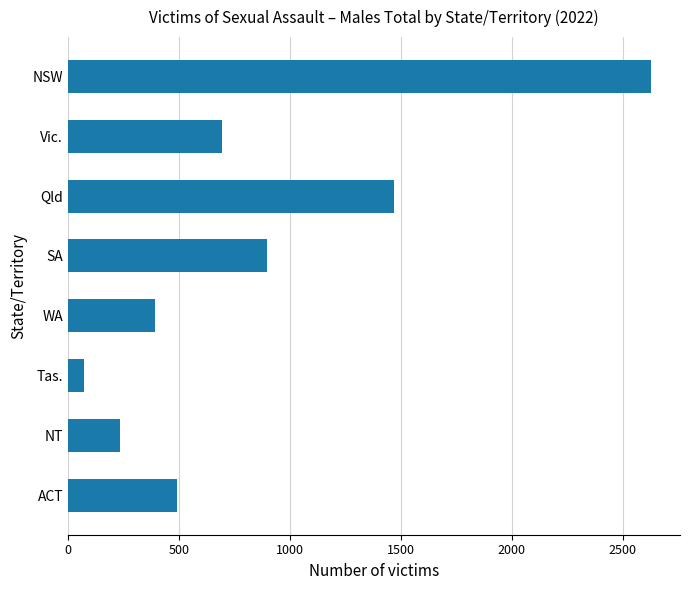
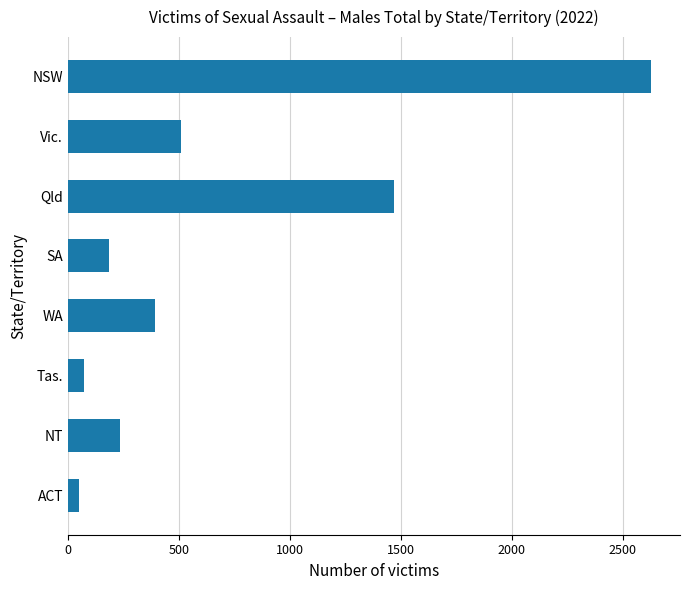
  {
    "NSW": 2630,
-   "Vic.": 700,
+   "Vic.": 510,
    "Qld": 1470,
-   "SA": 900,
+   "SA": 190,
    "WA": 390,
    "Tas.": 70,
    "NT": 230,
-   "ACT": 490
+   "ACT": 50
  }
